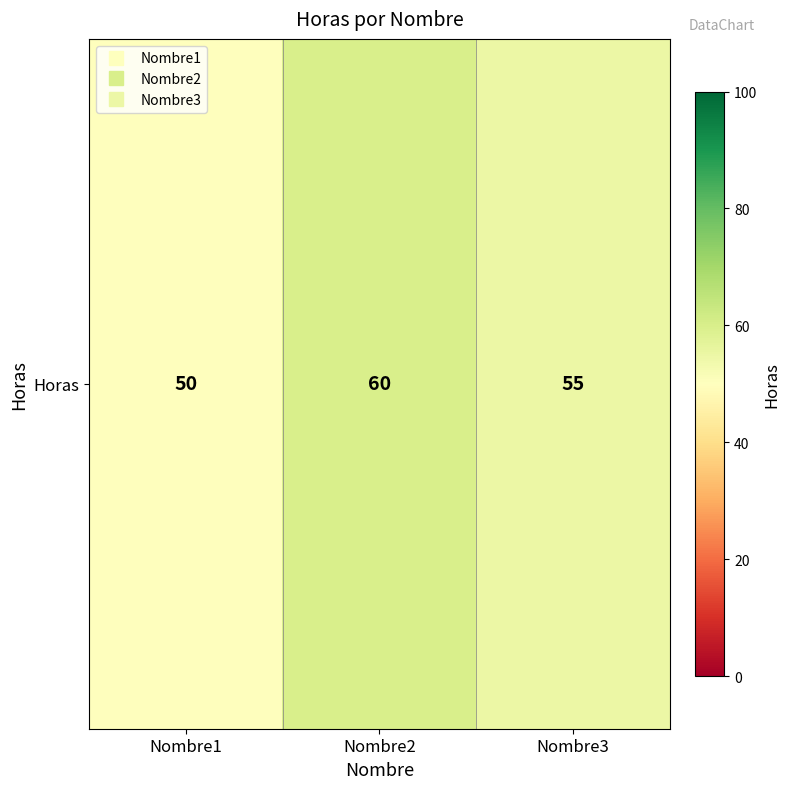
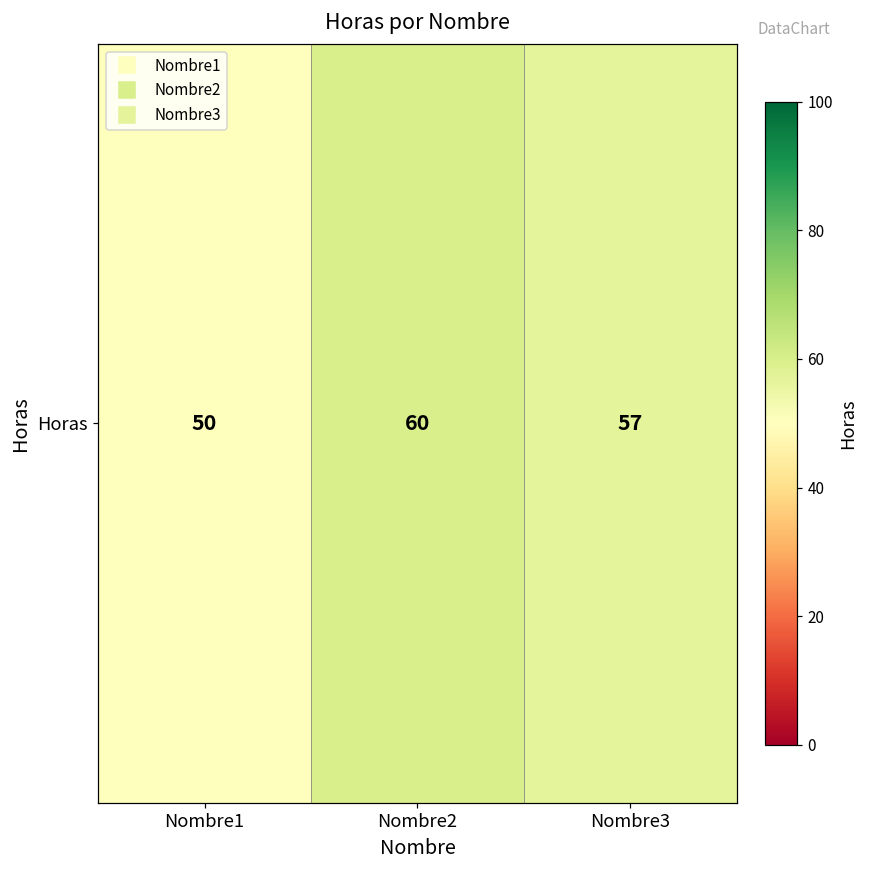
  {
    "Horas": {
      "Nombre1": 50,
      "Nombre2": 60,
-     "Nombre3": 55
+     "Nombre3": 57
    }
  }
